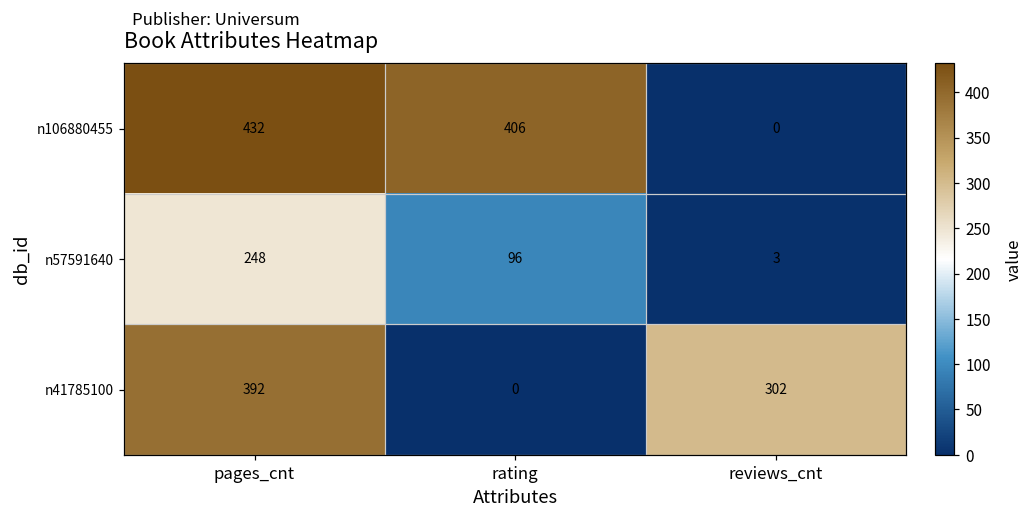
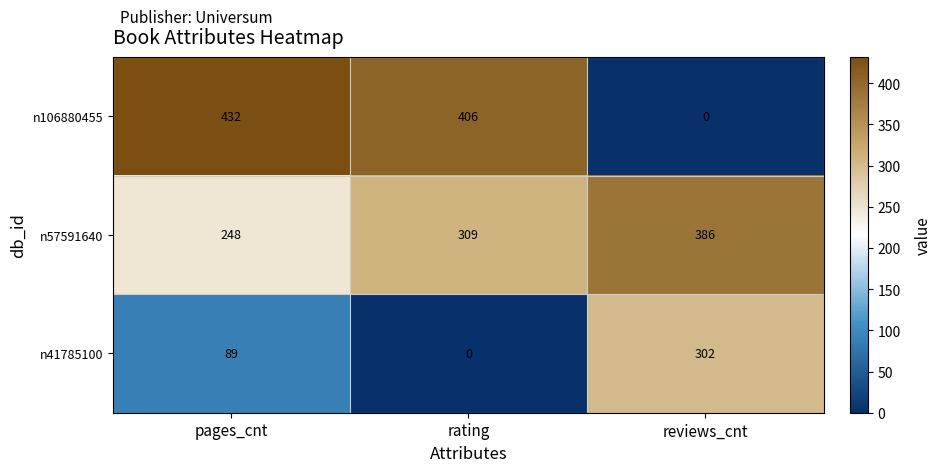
  {
    "n106880455": {
      "pages_cnt": 432,
      "rating": 406,
      "reviews_cnt": 0
    },
    "n57591640": {
      "pages_cnt": 248,
-     "rating": 96,
-     "reviews_cnt": 3
+     "rating": 309,
+     "reviews_cnt": 386
    },
    "n41785100": {
-     "pages_cnt": 392,
+     "pages_cnt": 89,
      "rating": 0,
      "reviews_cnt": 302
    }
  }
